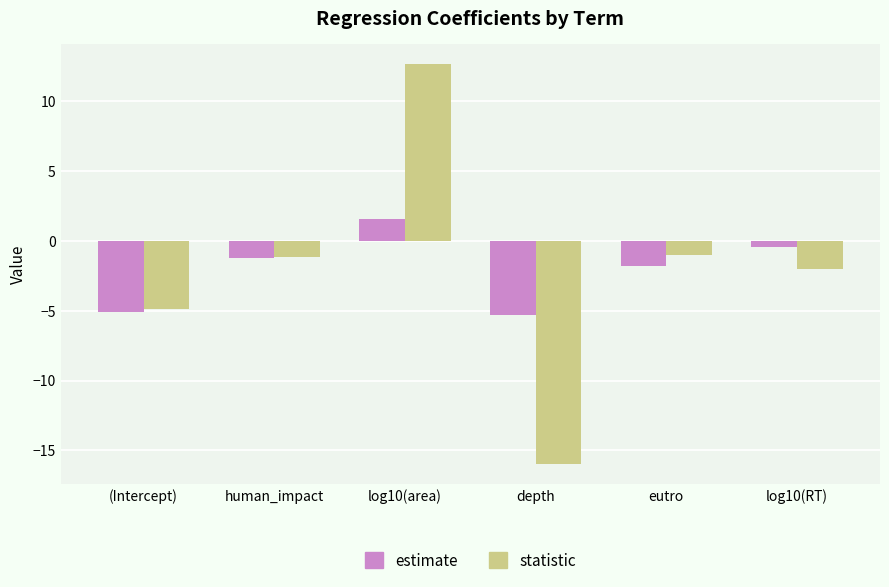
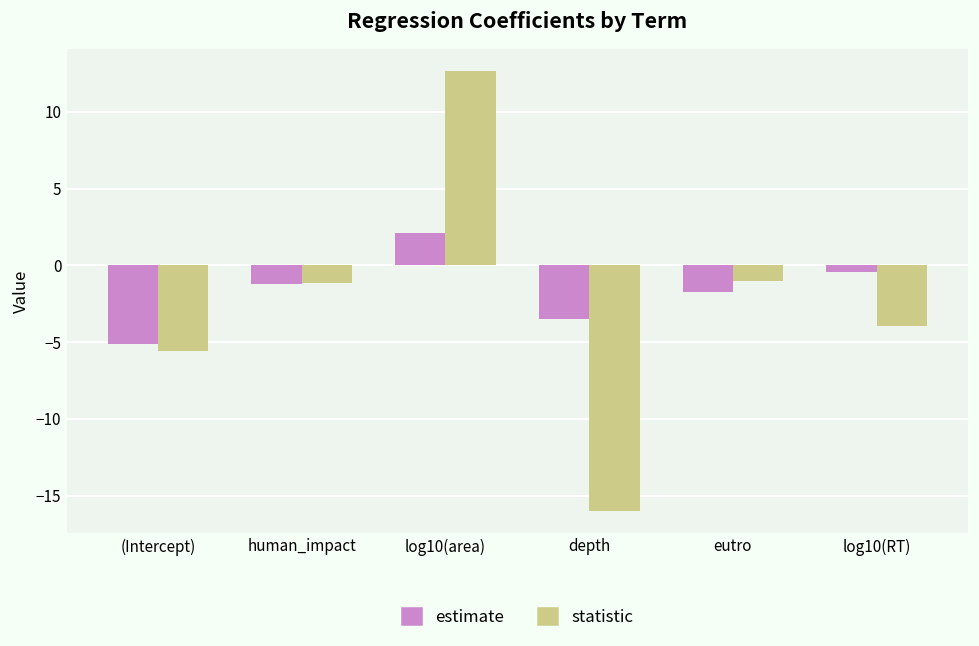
  {
    "estimate": {
      "(Intercept)": -5.1,
      "human_impact": -1.2,
-     "log10(area)": 1.5,
-     "depth": -5.3,
+     "log10(area)": 2.1,
+     "depth": -3.5,
      "eutro": -1.8,
      "log10(RT)": -0.4
    },
    "statistic": {
-     "(Intercept)": -4.9,
+     "(Intercept)": -5.6,
      "human_impact": -1.2,
      "log10(area)": 12.7,
      "depth": -16.0,
      "eutro": -1.0,
-     "log10(RT)": -2.0
+     "log10(RT)": -3.9
    }
  }
